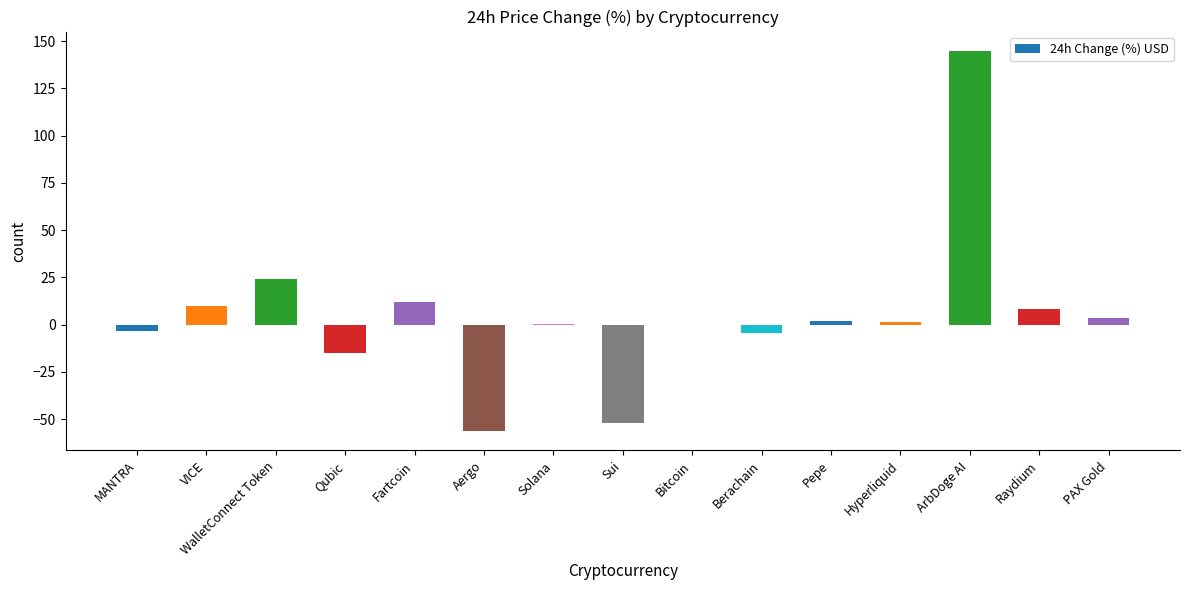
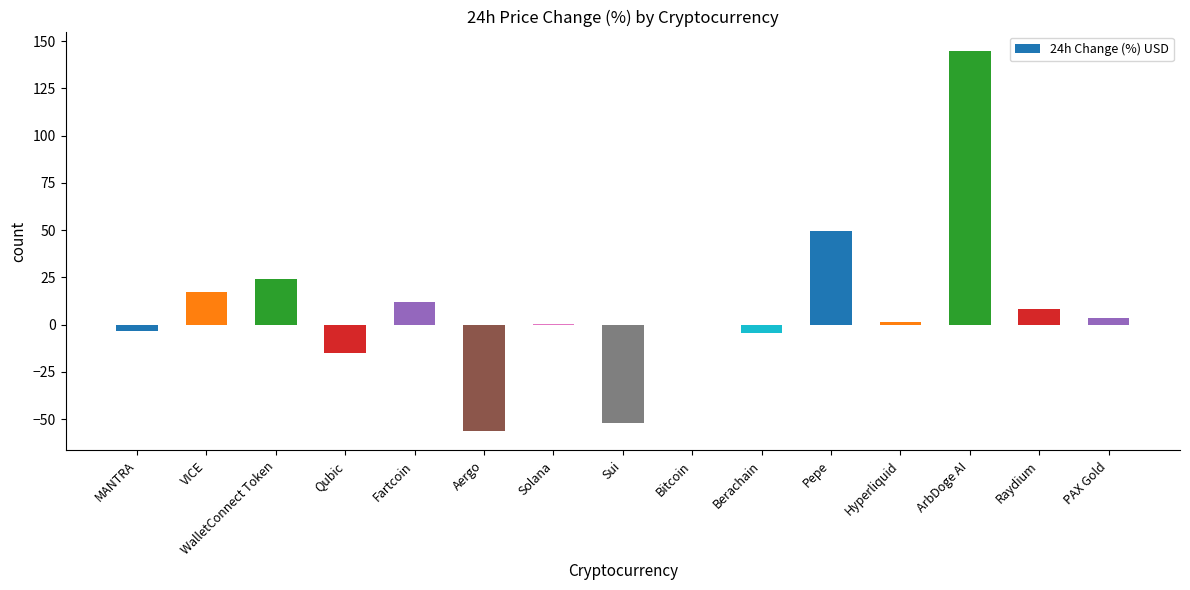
  {
    "MANTRA": -3,
-   "VICE": 10,
+   "VICE": 17,
    "WalletConnect Token": 24,
    "Qubic": -15,
    "Fartcoin": 12,
    "Aergo": -56,
    "Sui": -52,
    "Berachain": -4,
-   "Pepe": 2,
+   "Pepe": 50,
    "Hyperliquid": 2,
    "ArbDoge AI": 145,
    "Raydium": 8,
    "PAX Gold": 4
  }
